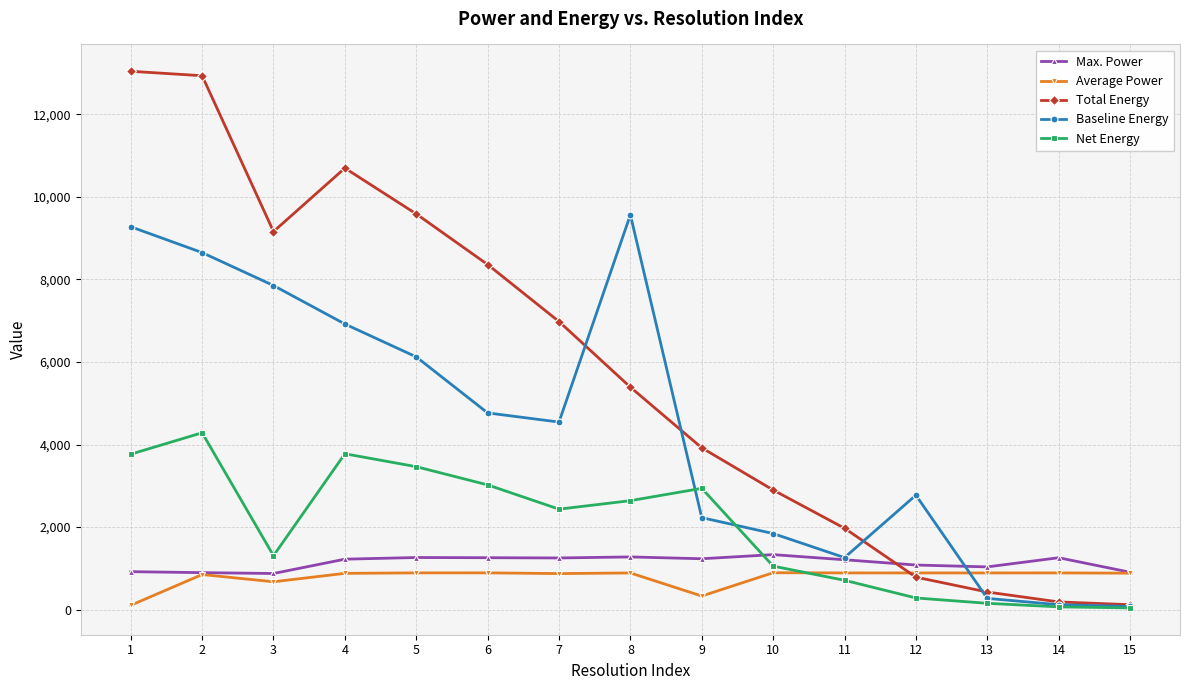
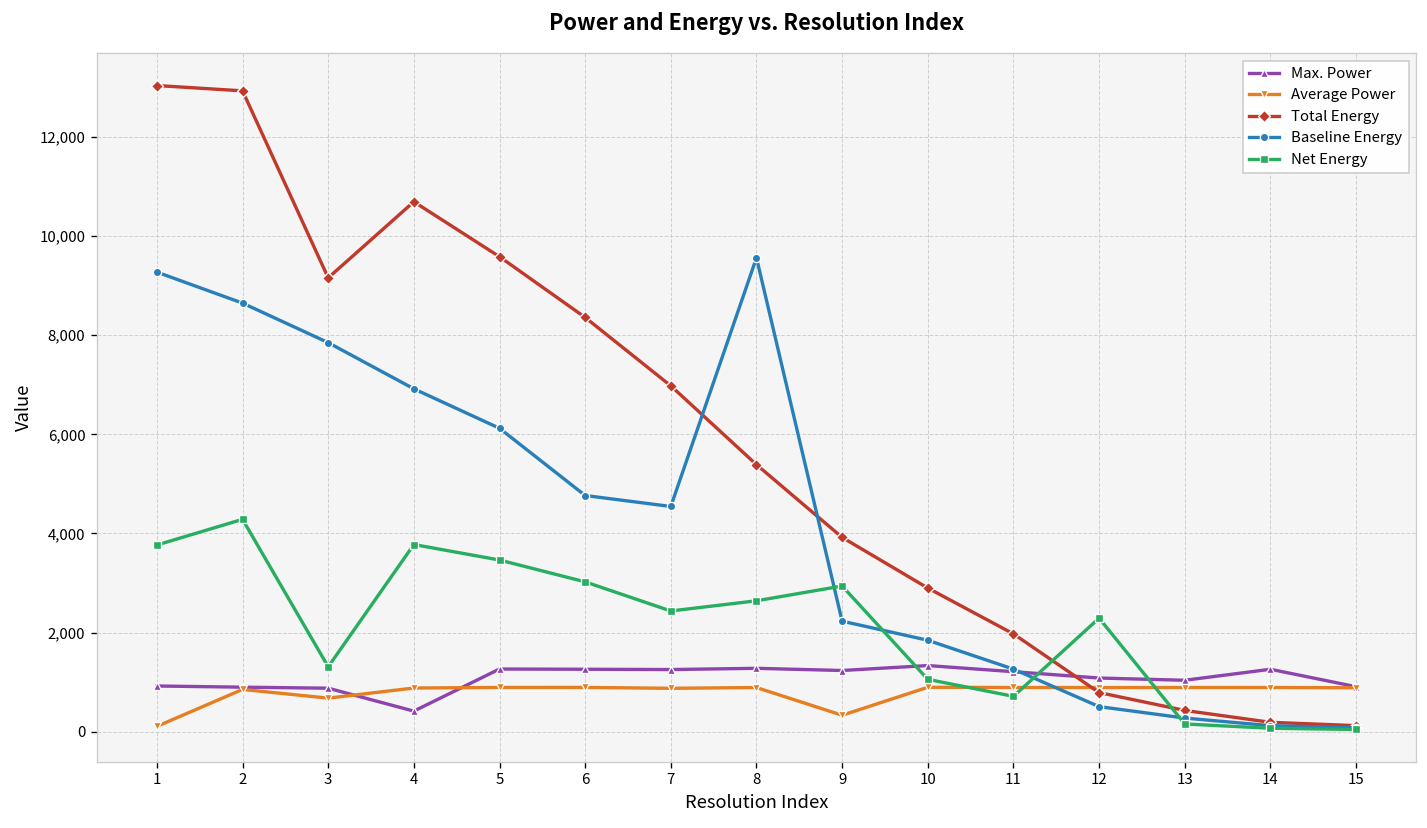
  {
    "Max. Power": {
      "1": "900",
      "3": "900",
-     "4": "1,200",
+     "4": "400",
      "5": "1,300",
      "6": "1,300",
      "7": "1,300",
      "8": "1,300",
      "9": "1,200",
      "10": "1,300",
      "12": "1,100",
      "13": "1,000",
      "14": "1,300"
    },
    "Average Power": {
      "1": "100",
      "3": "700",
      "4": "900",
      "5": "900",
      "6": "900",
      "7": "900",
      "8": "900",
      "9": "300",
      "10": "900",
      "11": "900",
      "12": "900",
      "13": "900",
      "14": "900"
    },
    "Total Energy": {
      "1": "13,000",
      "2": "12,900",
      "3": "9,200",
      "4": "10,700",
      "5": "9,600",
      "6": "8,400",
      "7": "7,000",
      "8": "5,400",
      "9": "3,900",
      "10": "2,900",
      "11": "2,000",
      "12": "800",
      "13": "400",
      "14": "200"
    },
    "Baseline Energy": {
      "1": "9,300",
      "2": "8,600",
      "3": "7,900",
      "4": "6,900",
      "5": "6,100",
      "6": "4,800",
      "7": "4,500",
      "8": "9,600",
      "9": "2,200",
      "10": "1,800",
-     "12": "2,800",
+     "12": "500",
      "13": "300"
    },
    "Net Energy": {
      "1": "3,800",
      "2": "4,300",
      "3": "1,300",
      "4": "3,800",
      "5": "3,500",
      "6": "3,000",
      "7": "2,400",
      "8": "2,600",
      "9": "2,900",
      "10": "1,100",
      "11": "700",
-     "12": "300",
+     "12": "2,300",
      "13": "200"
    }
  }
